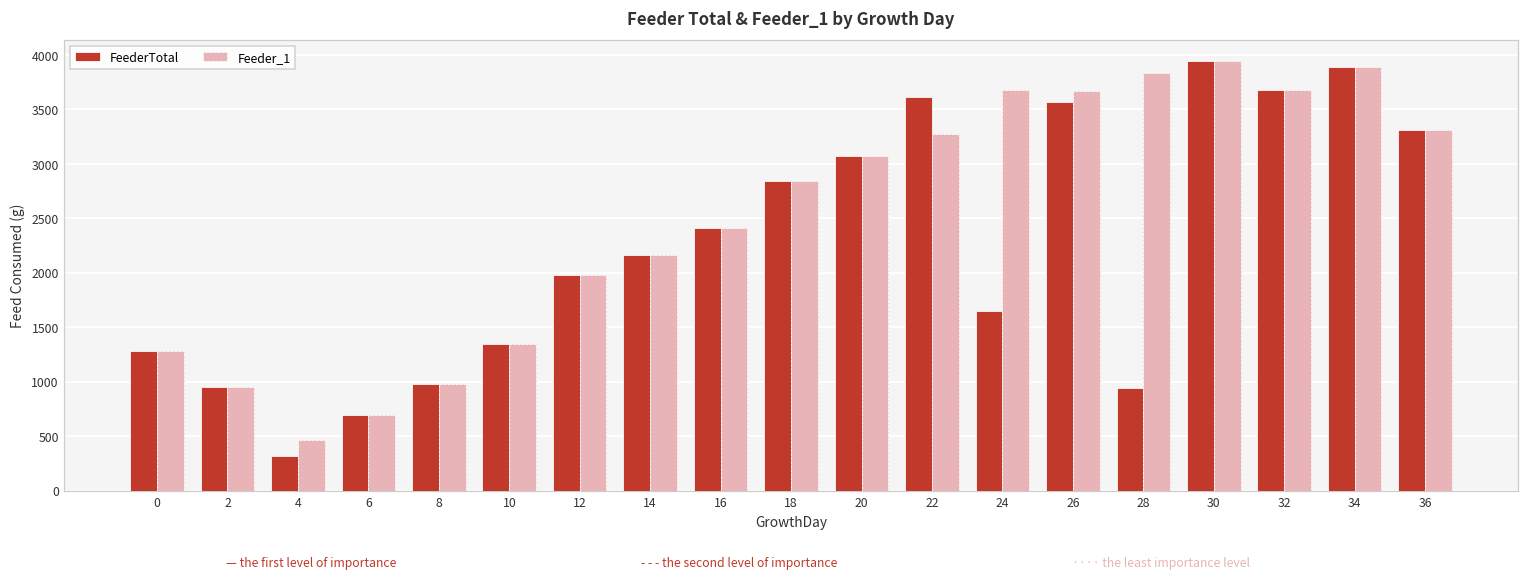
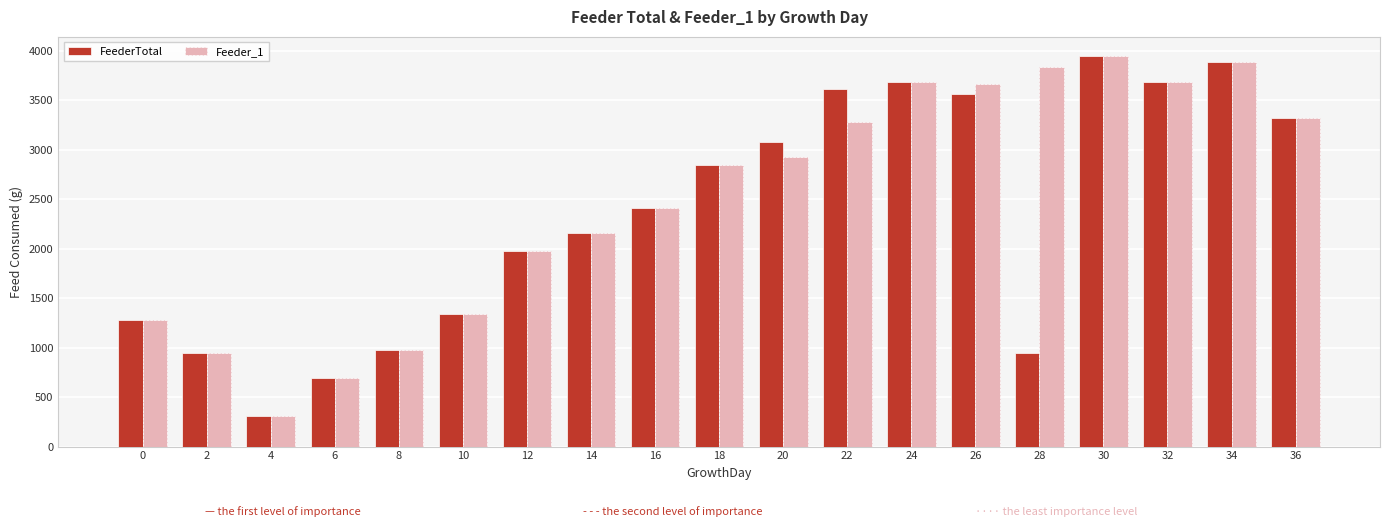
  {
    "FeederTotal": {
      "0": 1300,
      "2": 1000,
      "4": 300,
      "6": 700,
      "8": 1000,
      "10": 1300,
      "12": 2000,
      "14": 2200,
      "16": 2400,
      "18": 2800,
      "20": 3100,
      "22": 3600,
-     "24": 1600,
+     "24": 3700,
      "26": 3600,
      "28": 900,
      "30": 3900,
      "32": 3700,
      "34": 3900,
      "36": 3300
    },
    "Feeder_1": {
      "0": 1300,
      "2": 1000,
-     "4": 500,
+     "4": 300,
      "6": 700,
      "8": 1000,
      "10": 1300,
      "12": 2000,
      "14": 2200,
      "16": 2400,
      "18": 2800,
-     "20": 3100,
+     "20": 2900,
      "22": 3300,
      "24": 3700,
      "26": 3700,
      "28": 3800,
      "30": 3900,
      "32": 3700,
      "34": 3900,
      "36": 3300
    }
  }
